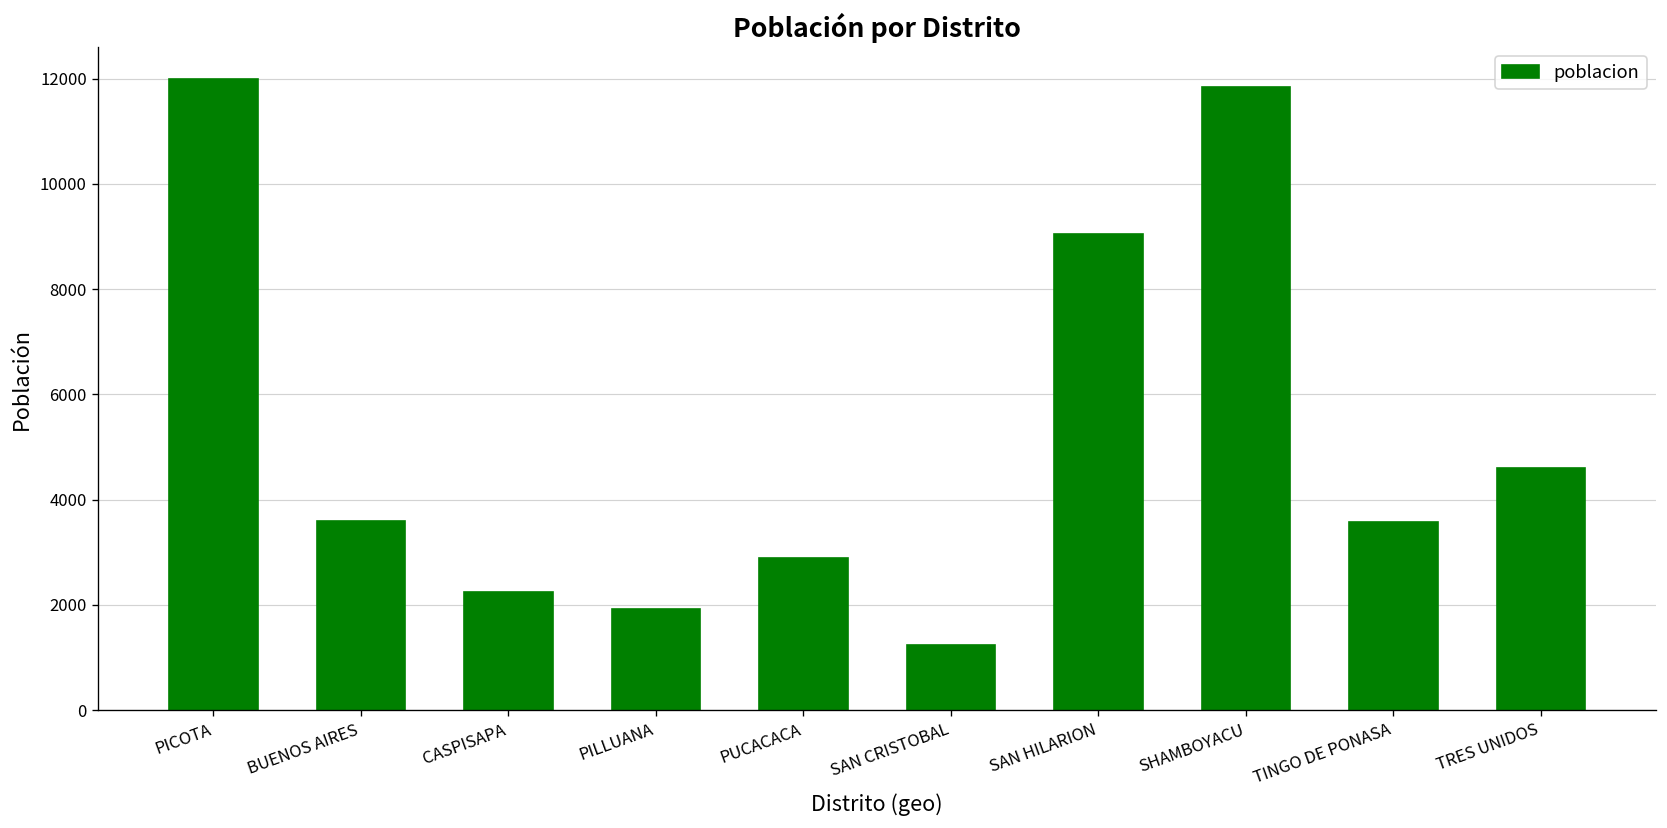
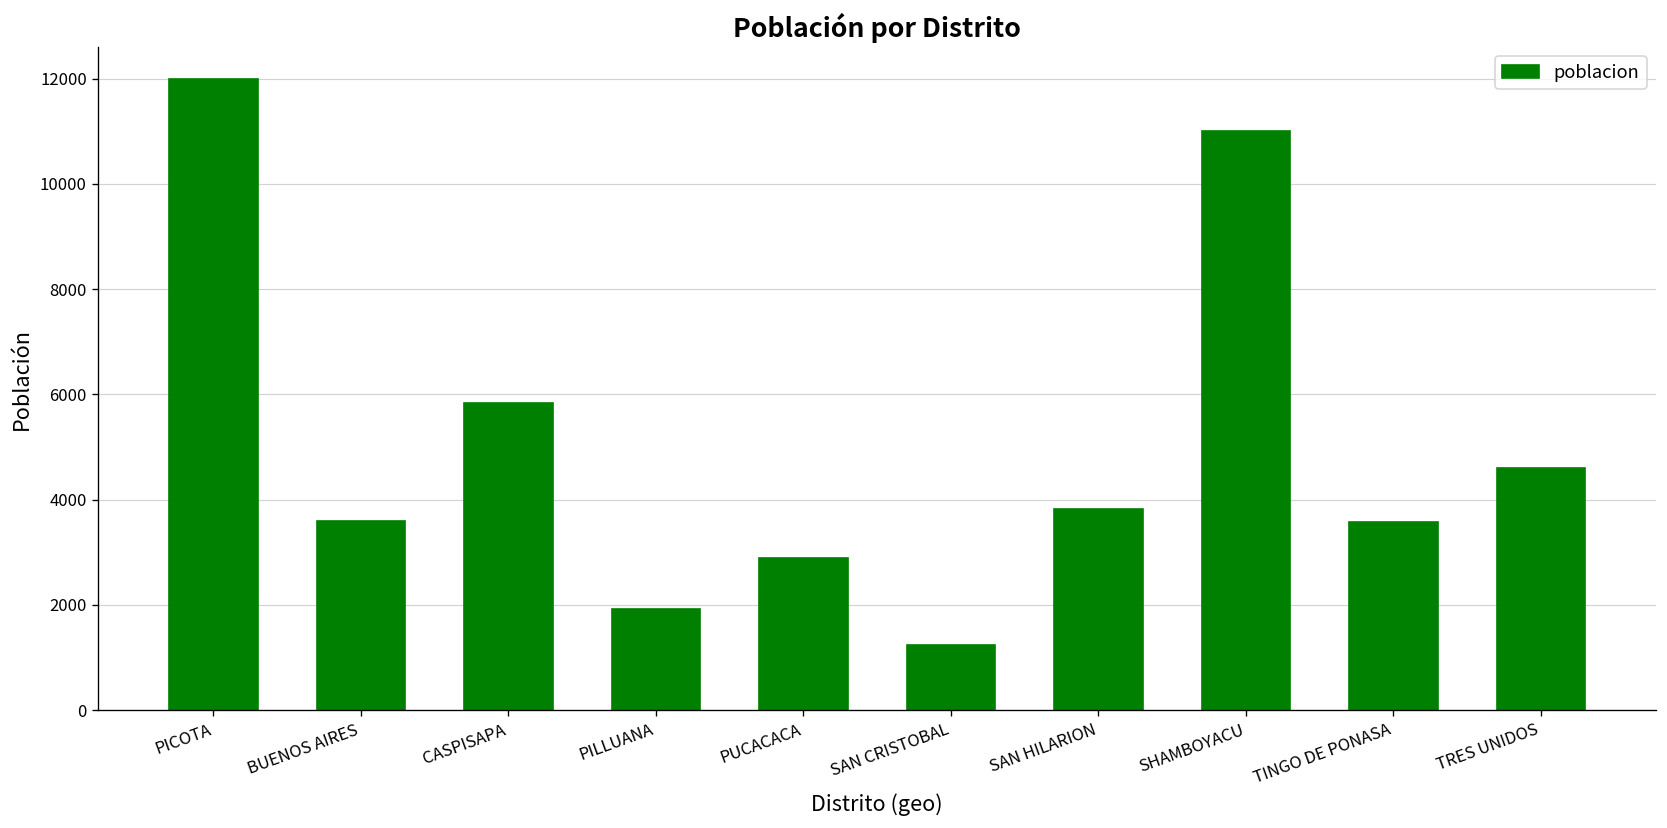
  {
    "PICOTA": 12000,
    "BUENOS AIRES": 3600,
-   "CASPISAPA": 2200,
+   "CASPISAPA": 5800,
    "PILLUANA": 1900,
    "PUCACACA": 2900,
    "SAN CRISTOBAL": 1200,
-   "SAN HILARION": 9000,
-   "SHAMBOYACU": 11800,
+   "SAN HILARION": 3800,
+   "SHAMBOYACU": 11000,
    "TINGO DE PONASA": 3600,
    "TRES UNIDOS": 4600
  }
